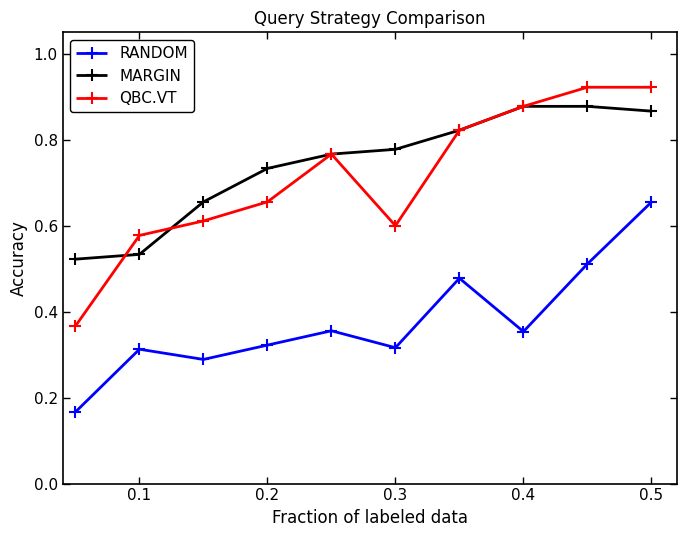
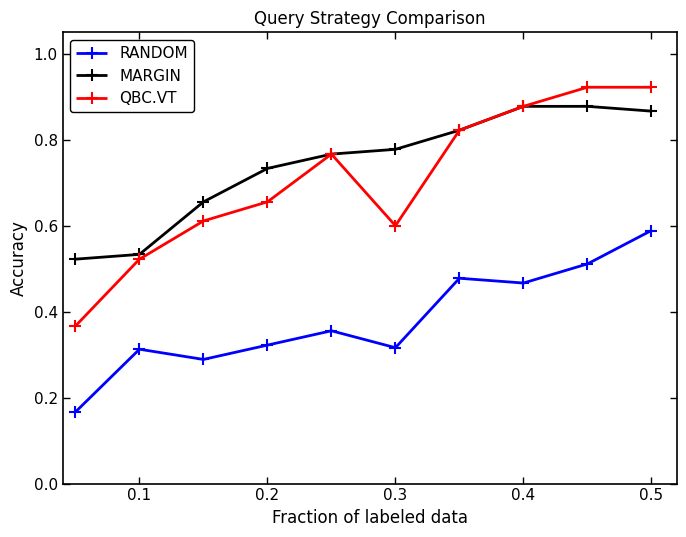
  {
    "RANDOM": {
      "0.1": 0.31,
      "0.2": 0.32,
      "0.3": 0.32,
-     "0.4": 0.35,
-     "0.5": 0.65
+     "0.4": 0.47,
+     "0.5": 0.59
    },
    "MARGIN": {
      "0.1": 0.53,
      "0.2": 0.73,
      "0.3": 0.78,
      "0.5": 0.87
    },
    "QBC.VT": {
-     "0.1": 0.58,
+     "0.1": 0.52,
      "0.2": 0.66,
      "0.3": 0.60,
      "0.5": 0.92
    }
  }
